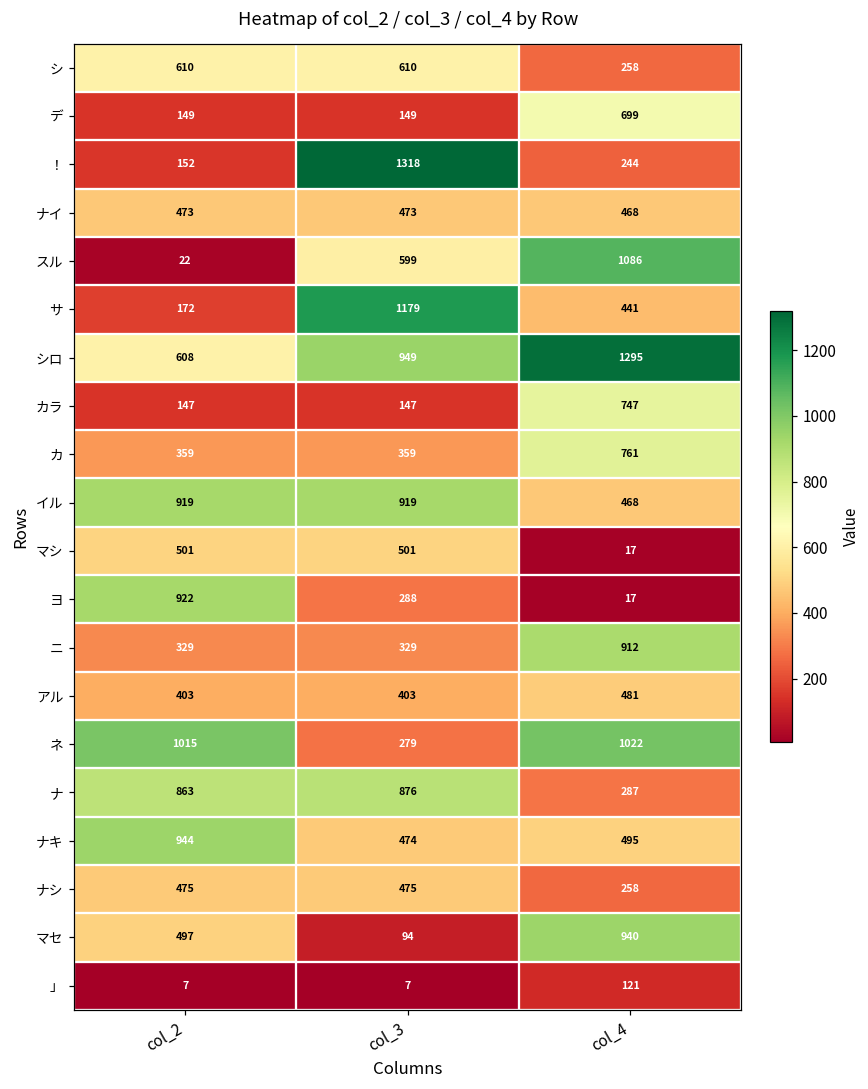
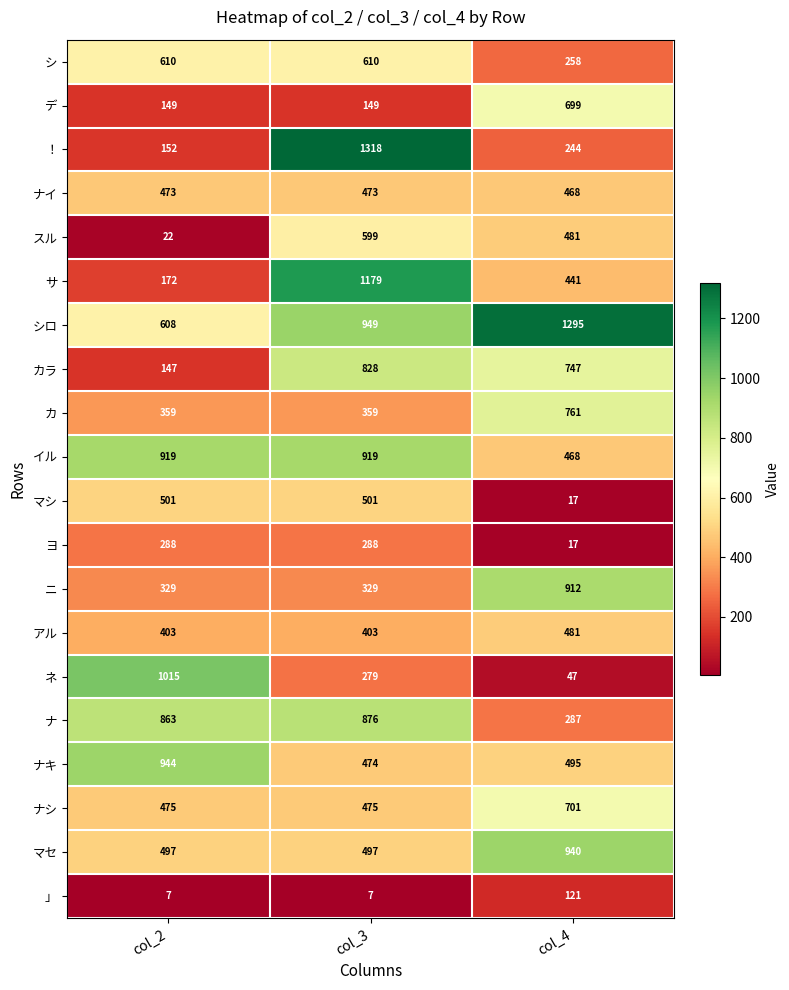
  {
    "シ": {
      "col_2": 610,
      "col_3": 610,
      "col_4": 258
    },
    "デ": {
      "col_2": 149,
      "col_3": 149,
      "col_4": 699
    },
    "！": {
      "col_2": 152,
      "col_3": 1318,
      "col_4": 244
    },
    "ナイ": {
      "col_2": 473,
      "col_3": 473,
      "col_4": 468
    },
    "スル": {
      "col_2": 22,
      "col_3": 599,
-     "col_4": 1086
+     "col_4": 481
    },
    "サ": {
      "col_2": 172,
      "col_3": 1179,
      "col_4": 441
    },
    "シロ": {
      "col_2": 608,
      "col_3": 949,
      "col_4": 1295
    },
    "カラ": {
      "col_2": 147,
-     "col_3": 147,
+     "col_3": 828,
      "col_4": 747
    },
    "カ": {
      "col_2": 359,
      "col_3": 359,
      "col_4": 761
    },
    "イル": {
      "col_2": 919,
      "col_3": 919,
      "col_4": 468
    },
    "マシ": {
      "col_2": 501,
      "col_3": 501,
      "col_4": 17
    },
    "ヨ": {
-     "col_2": 922,
+     "col_2": 288,
      "col_3": 288,
      "col_4": 17
    },
    "ニ": {
      "col_2": 329,
      "col_3": 329,
      "col_4": 912
    },
    "アル": {
      "col_2": 403,
      "col_3": 403,
      "col_4": 481
    },
    "ネ": {
      "col_2": 1015,
      "col_3": 279,
-     "col_4": 1022
+     "col_4": 47
    },
    "ナ": {
      "col_2": 863,
      "col_3": 876,
      "col_4": 287
    },
    "ナキ": {
      "col_2": 944,
      "col_3": 474,
      "col_4": 495
    },
    "ナシ": {
      "col_2": 475,
      "col_3": 475,
-     "col_4": 258
+     "col_4": 701
    },
    "マセ": {
      "col_2": 497,
-     "col_3": 94,
+     "col_3": 497,
      "col_4": 940
    },
    "」": {
      "col_2": 7,
      "col_3": 7,
      "col_4": 121
    }
  }
